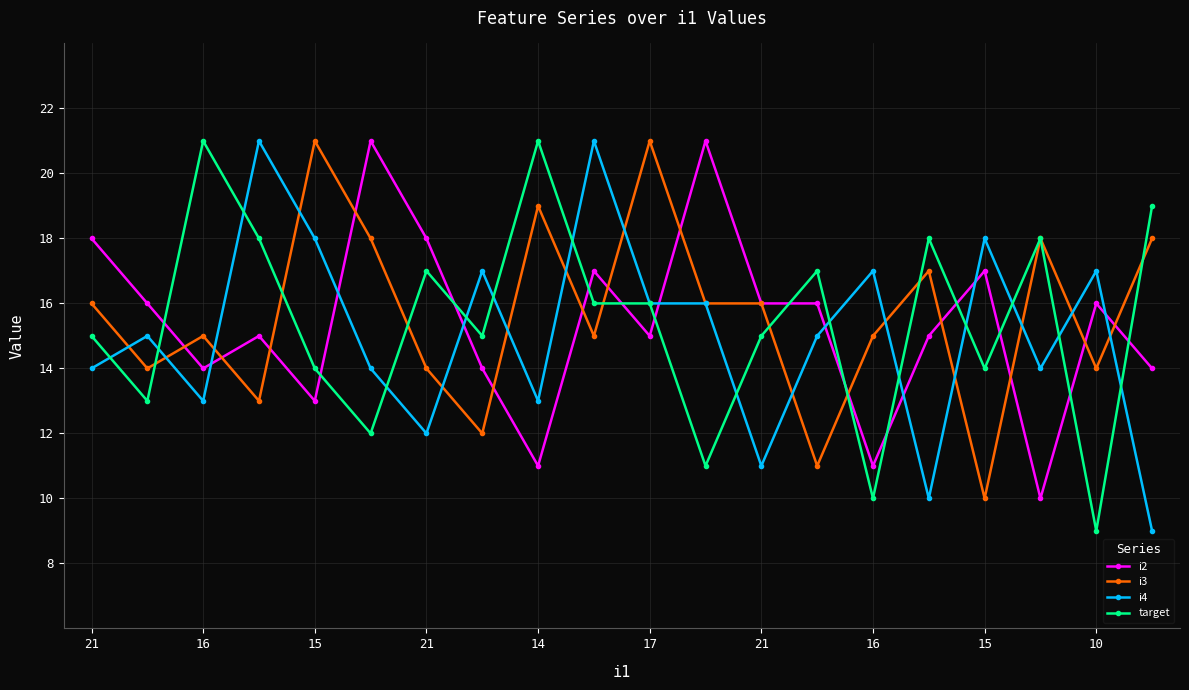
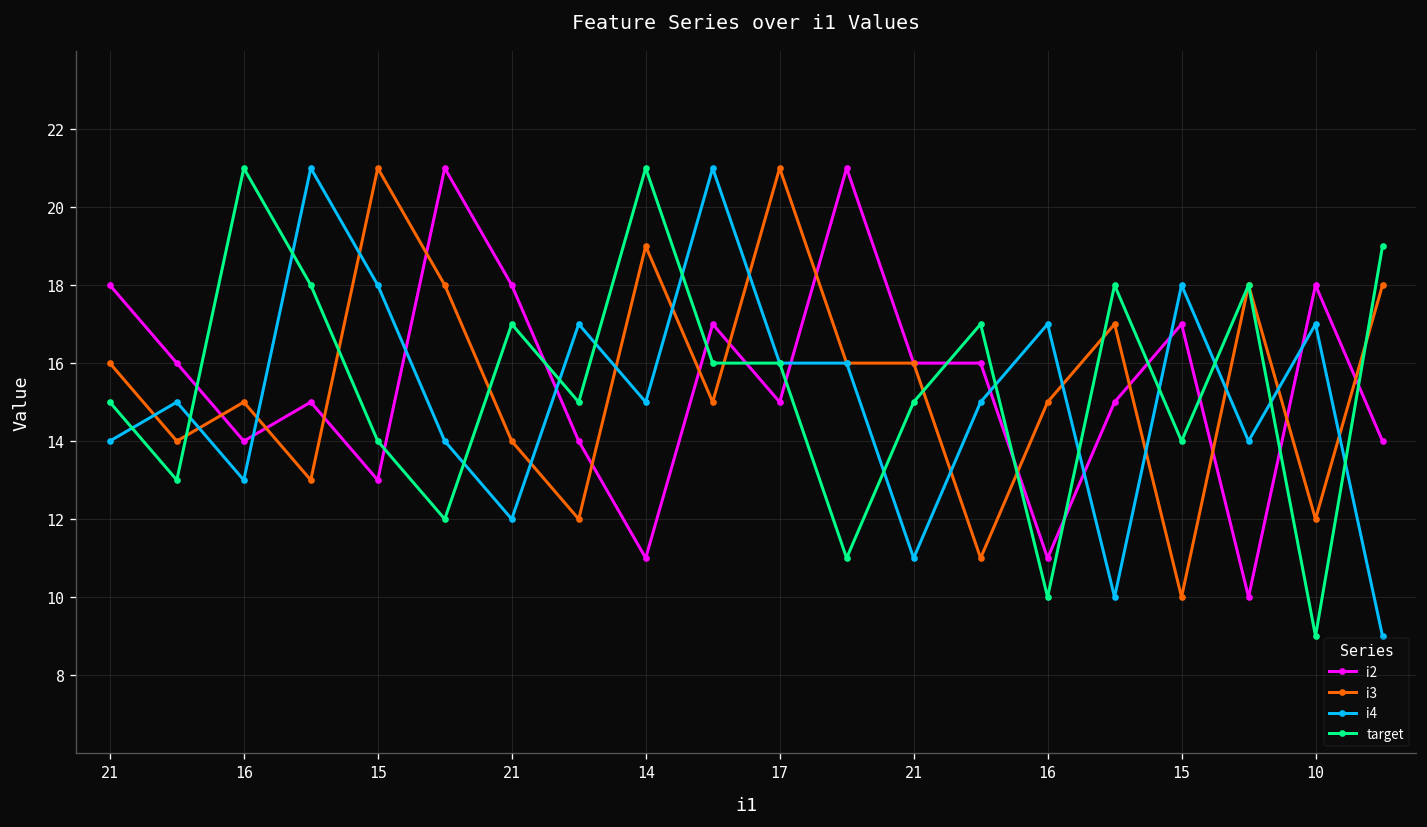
  {
    "i2": {
      "14": 11,
-     "10": 16
+     "10": 18
    },
    "i3": {
      "14": 19,
-     "10": 14
+     "10": 12
    },
    "i4": {
-     "14": 13,
+     "14": 15,
      "10": 17
    },
    "target": {
      "14": 21,
      "10": 9
    }
  }
